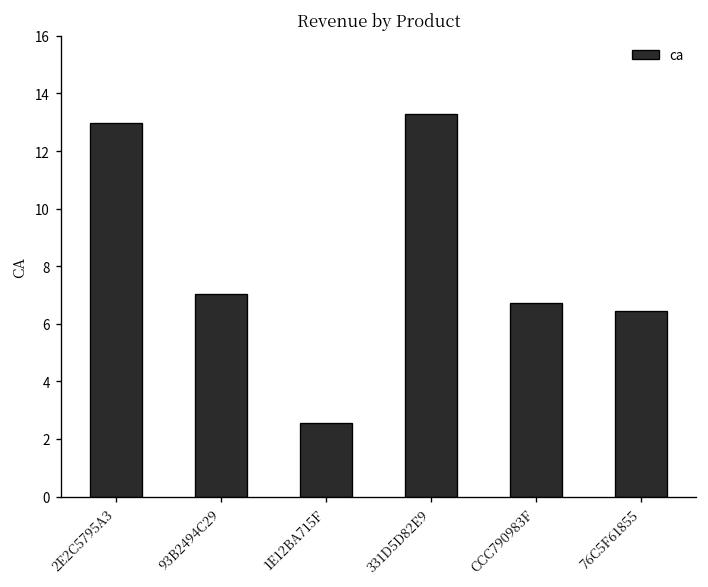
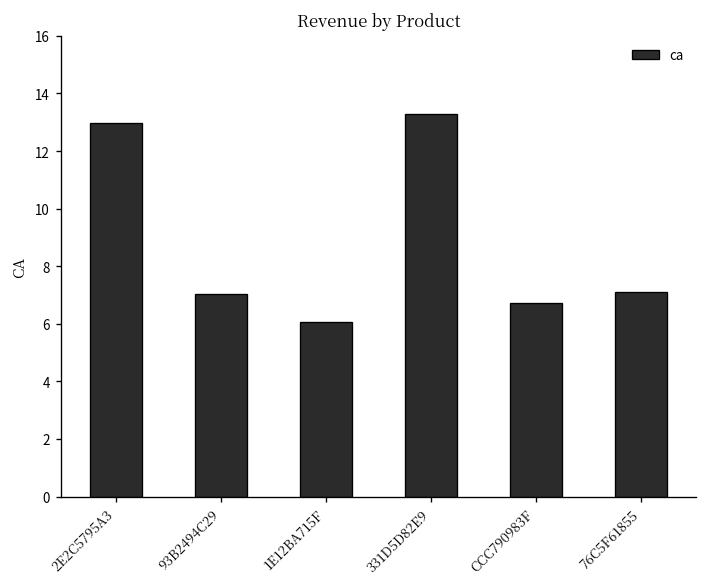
  {
    "2E2C5795A3": 13.0,
    "93B2494C29": 7.0,
-   "1E12BA715F": 2.6,
+   "1E12BA715F": 6.1,
    "331D5D82E9": 13.3,
    "CCC790983F": 6.7,
-   "76C5F61855": 6.5
+   "76C5F61855": 7.1
  }
